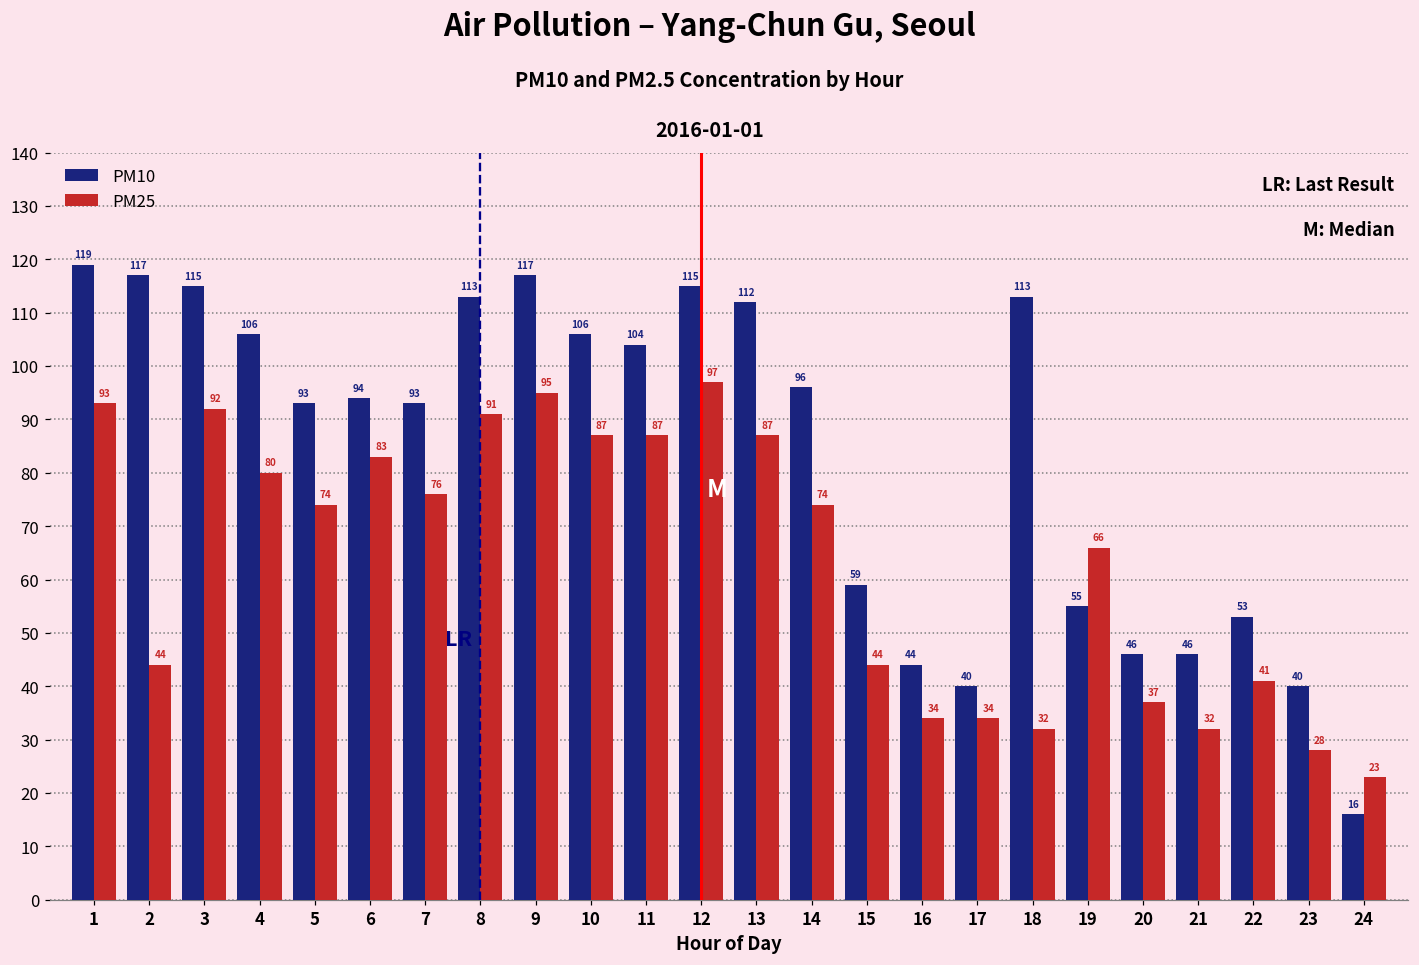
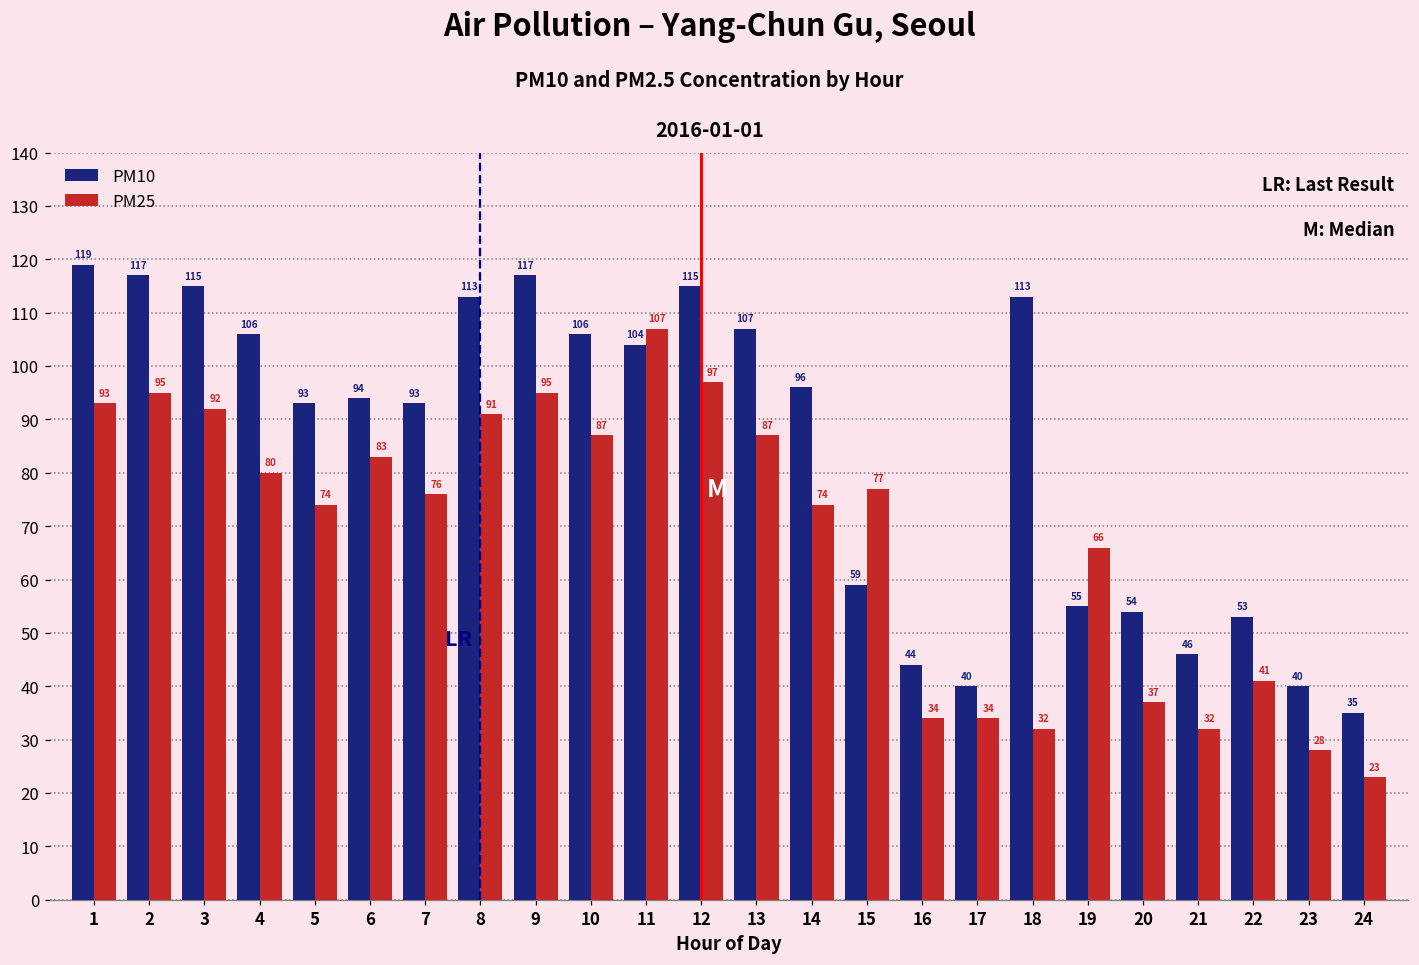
  {
    "PM10": {
      "1": 119,
      "2": 117,
      "3": 115,
      "4": 106,
      "5": 93,
      "6": 94,
      "7": 93,
      "8": 113,
      "9": 117,
      "10": 106,
      "11": 104,
      "12": 115,
-     "13": 112,
+     "13": 107,
      "14": 96,
      "15": 59,
      "16": 44,
      "17": 40,
      "18": 113,
      "19": 55,
-     "20": 46,
+     "20": 54,
      "21": 46,
      "22": 53,
      "23": 40,
-     "24": 16
+     "24": 35
    },
    "PM25": {
      "1": 93,
-     "2": 44,
+     "2": 95,
      "3": 92,
      "4": 80,
      "5": 74,
      "6": 83,
      "7": 76,
      "8": 91,
      "9": 95,
      "10": 87,
-     "11": 87,
+     "11": 107,
      "12": 97,
      "13": 87,
      "14": 74,
-     "15": 44,
+     "15": 77,
      "16": 34,
      "17": 34,
      "18": 32,
      "19": 66,
      "20": 37,
      "21": 32,
      "22": 41,
      "23": 28,
      "24": 23
    }
  }
